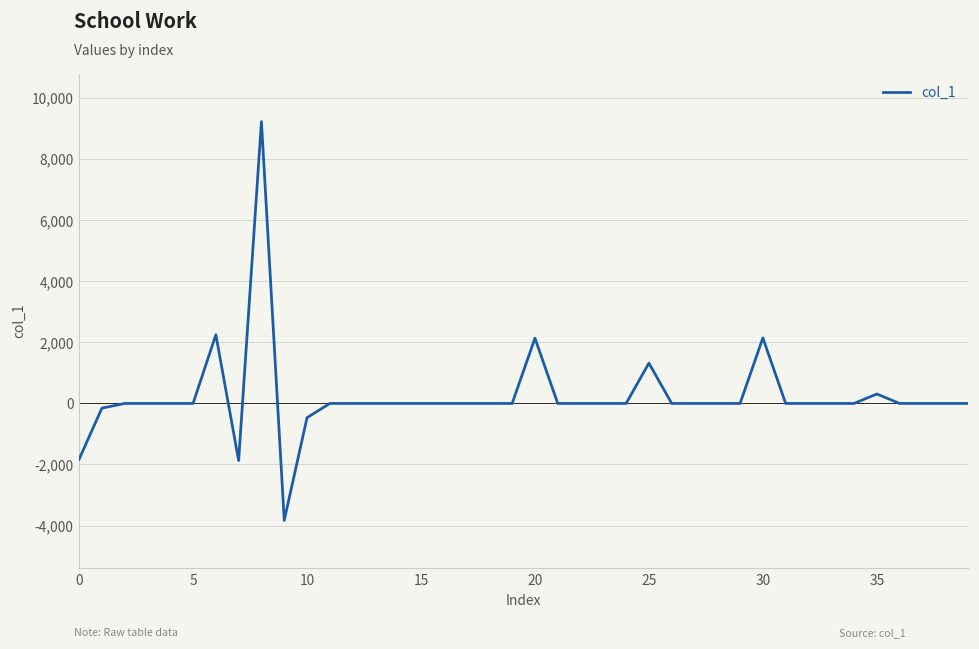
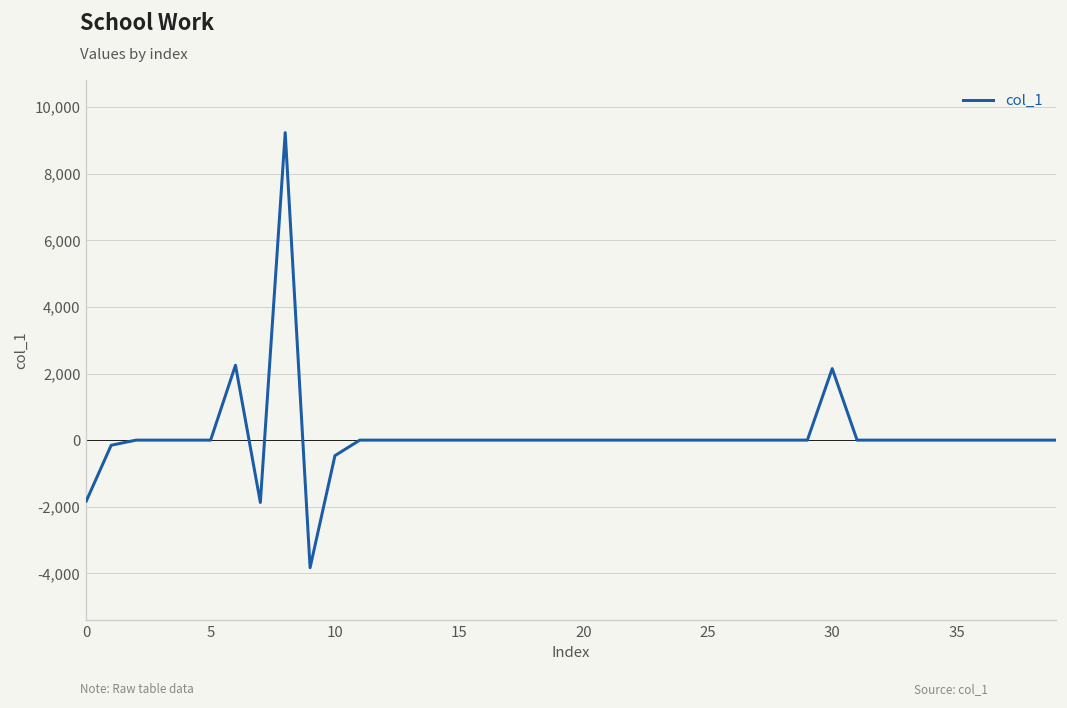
  {
    "0": "-1,800",
    "5": "0",
    "10": "-500",
    "15": "0",
-   "20": "2,100",
-   "25": "1,300",
+   "20": "0",
+   "25": "0",
    "30": "2,100",
-   "35": "300"
+   "35": "0"
  }
